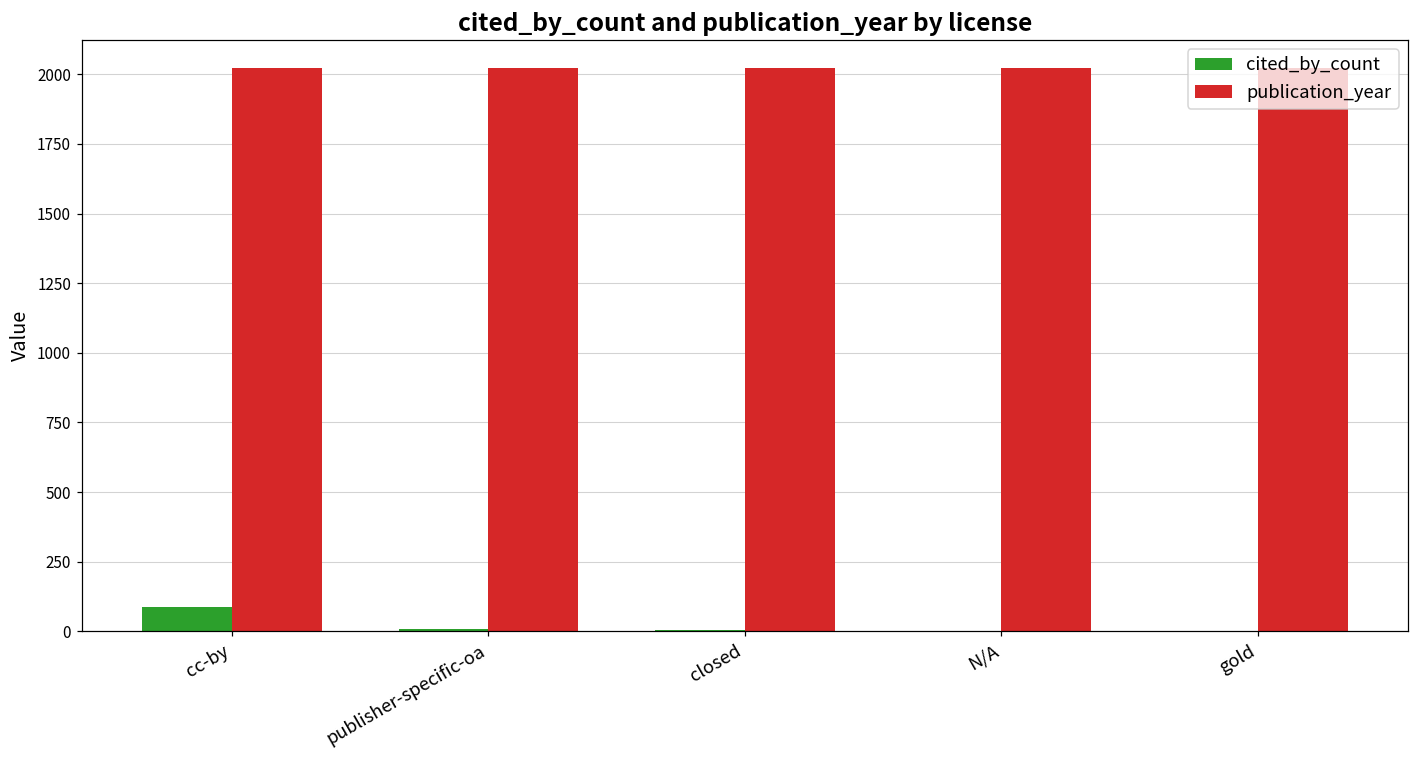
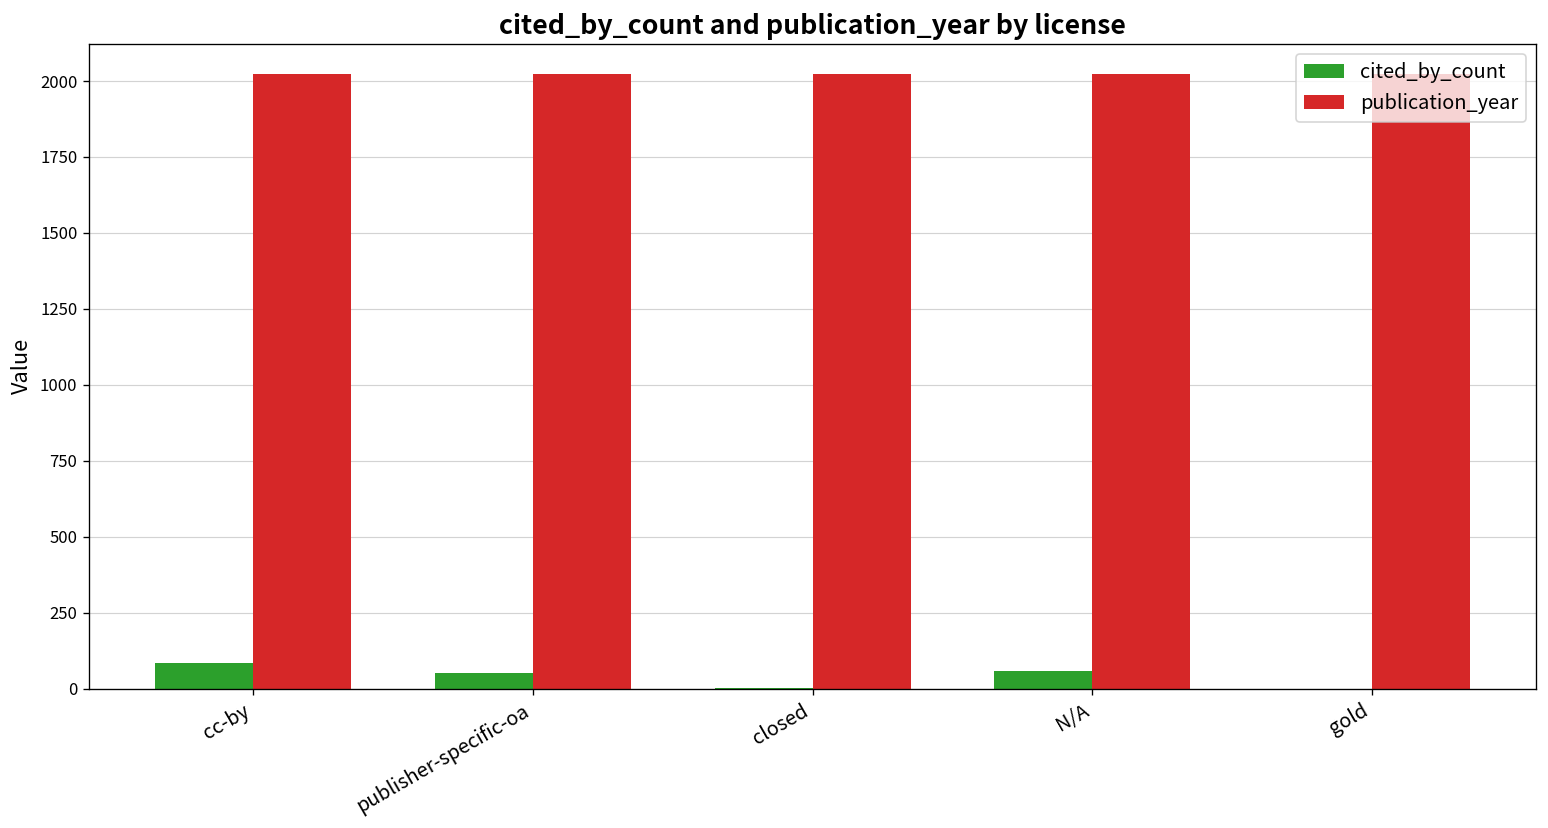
  {
    "cited_by_count": {
      "cc-by": 90,
-     "publisher-specific-oa": 10,
-     "N/A": 0,
+     "publisher-specific-oa": 50,
+     "N/A": 60,
      "gold": 0
    },
    "publication_year": {
      "cc-by": 2020,
      "publisher-specific-oa": 2020,
      "closed": 2020,
      "N/A": 2020
    }
  }
